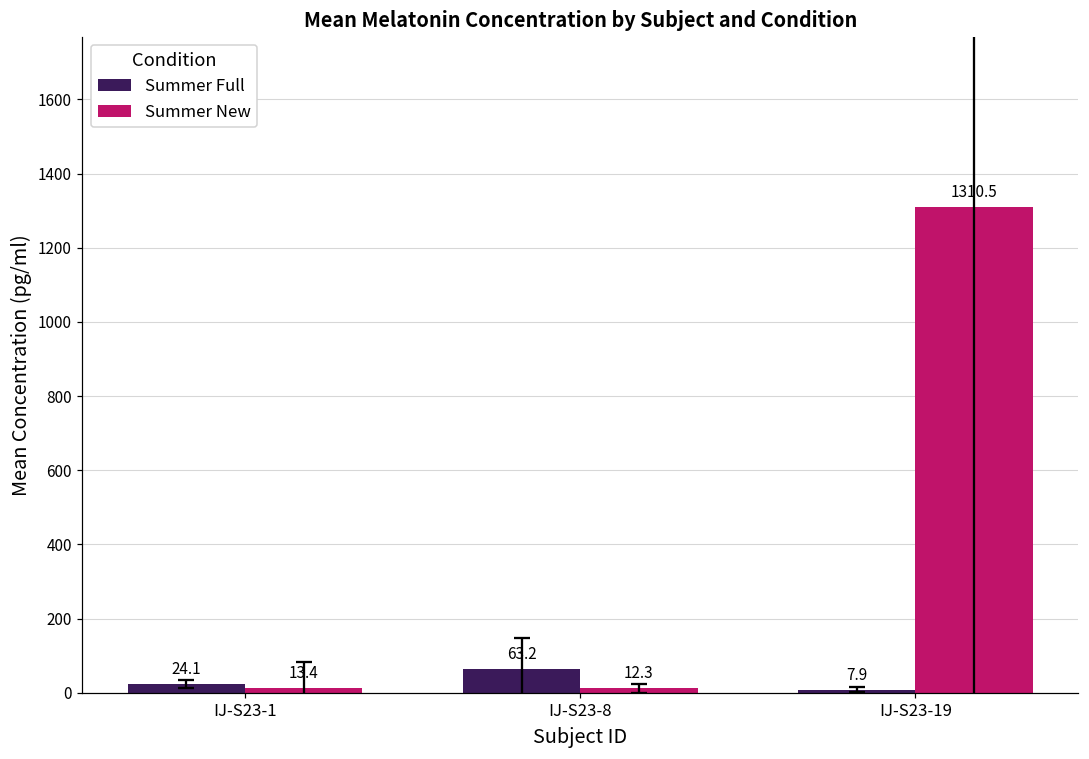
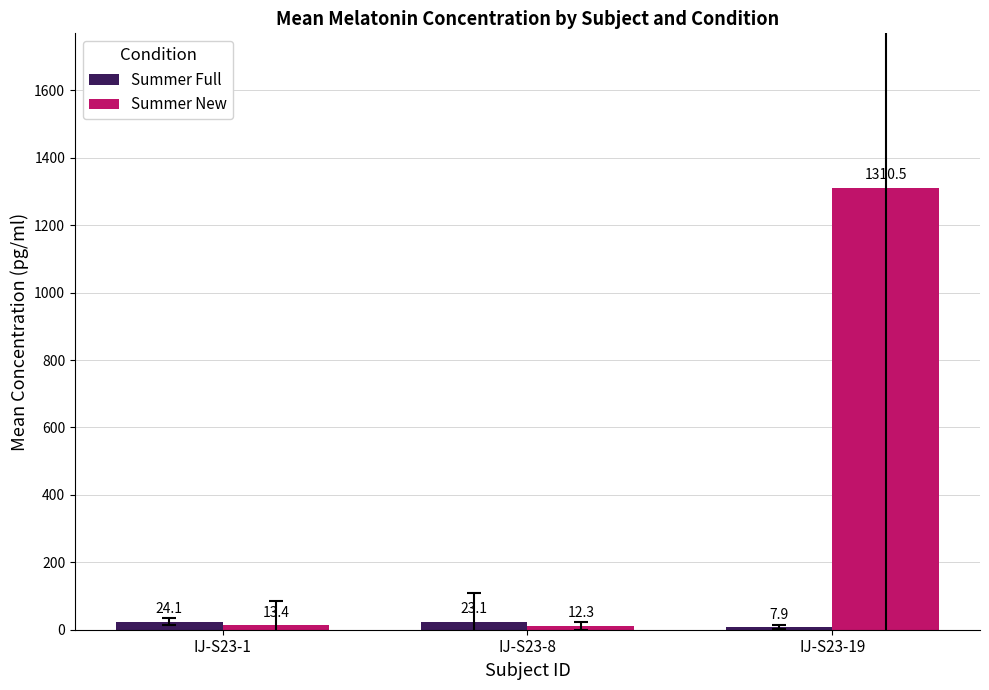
  {
    "Summer Full": {
-     "IJ-S23-8": 63.2,
+     "IJ-S23-8": 23.1,
      "IJ-S23-19": 7.9
    },
    "Summer New": {
      "IJ-S23-1": 13.4,
      "IJ-S23-19": 1310.5
    }
  }
